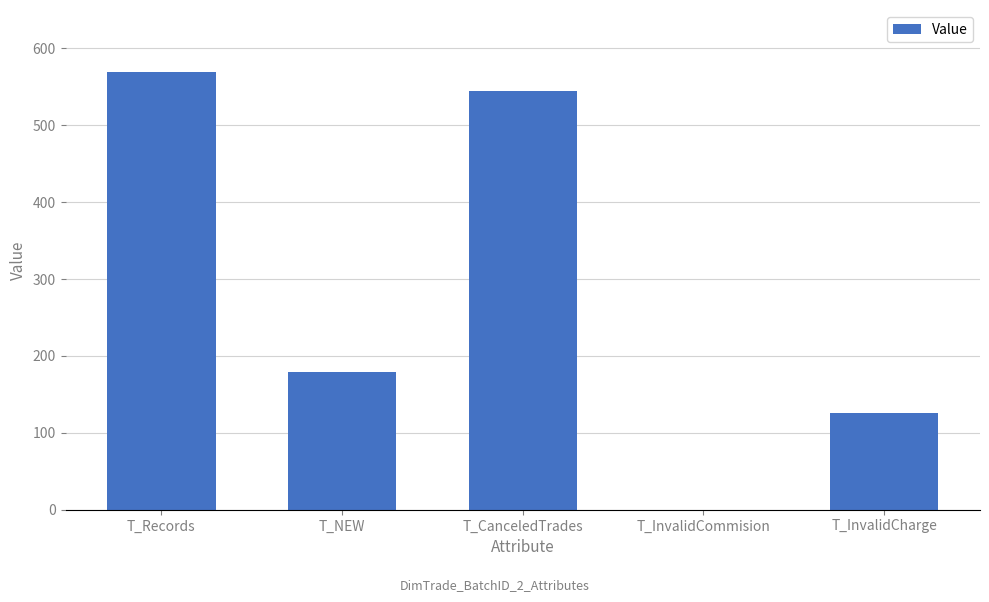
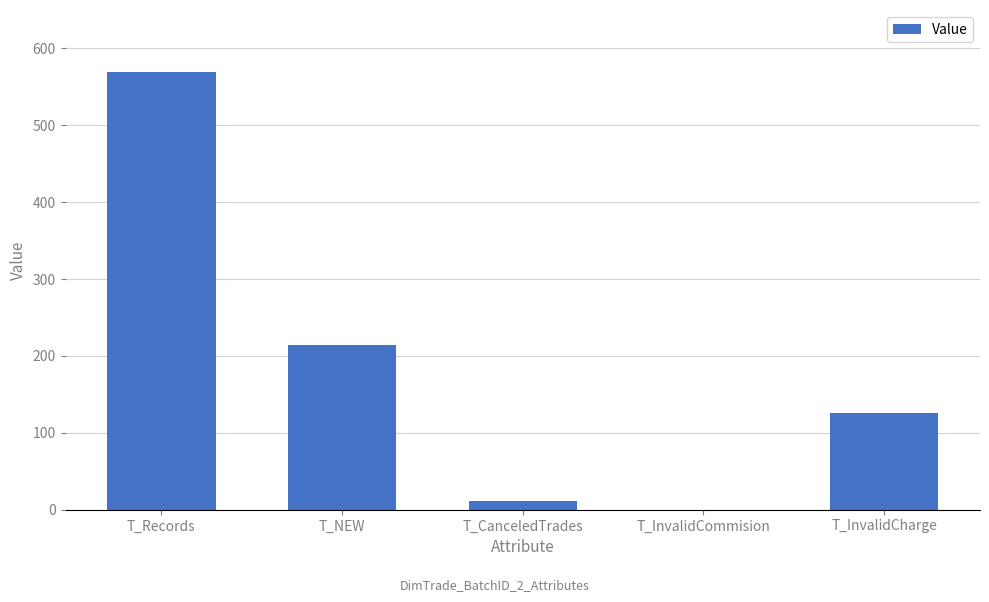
  {
    "T_Records": 570,
-   "T_NEW": 180,
-   "T_CanceledTrades": 550,
+   "T_NEW": 210,
+   "T_CanceledTrades": 10,
    "T_InvalidCommision": 0,
    "T_InvalidCharge": 130
  }
